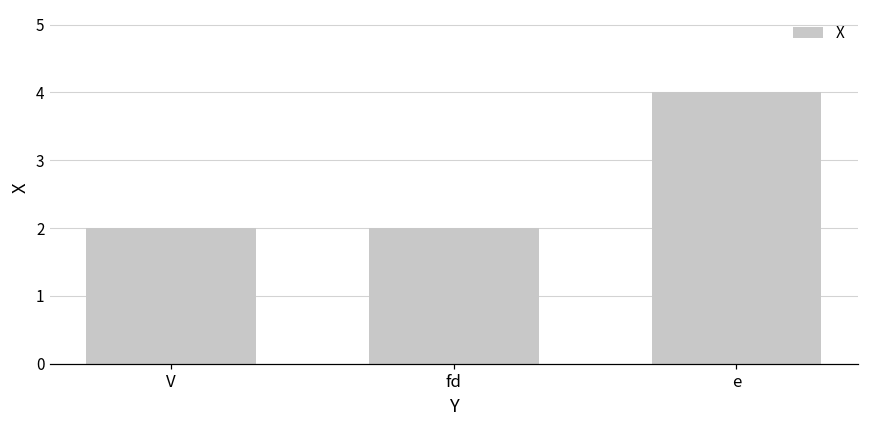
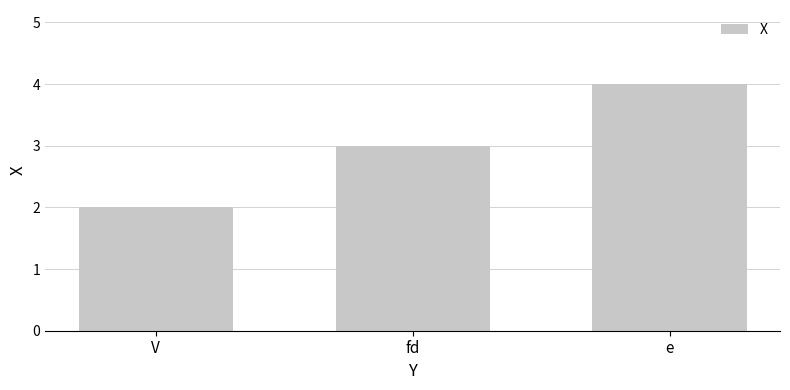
  {
    "V": 2,
-   "fd": 2,
+   "fd": 3,
    "e": 4
  }
